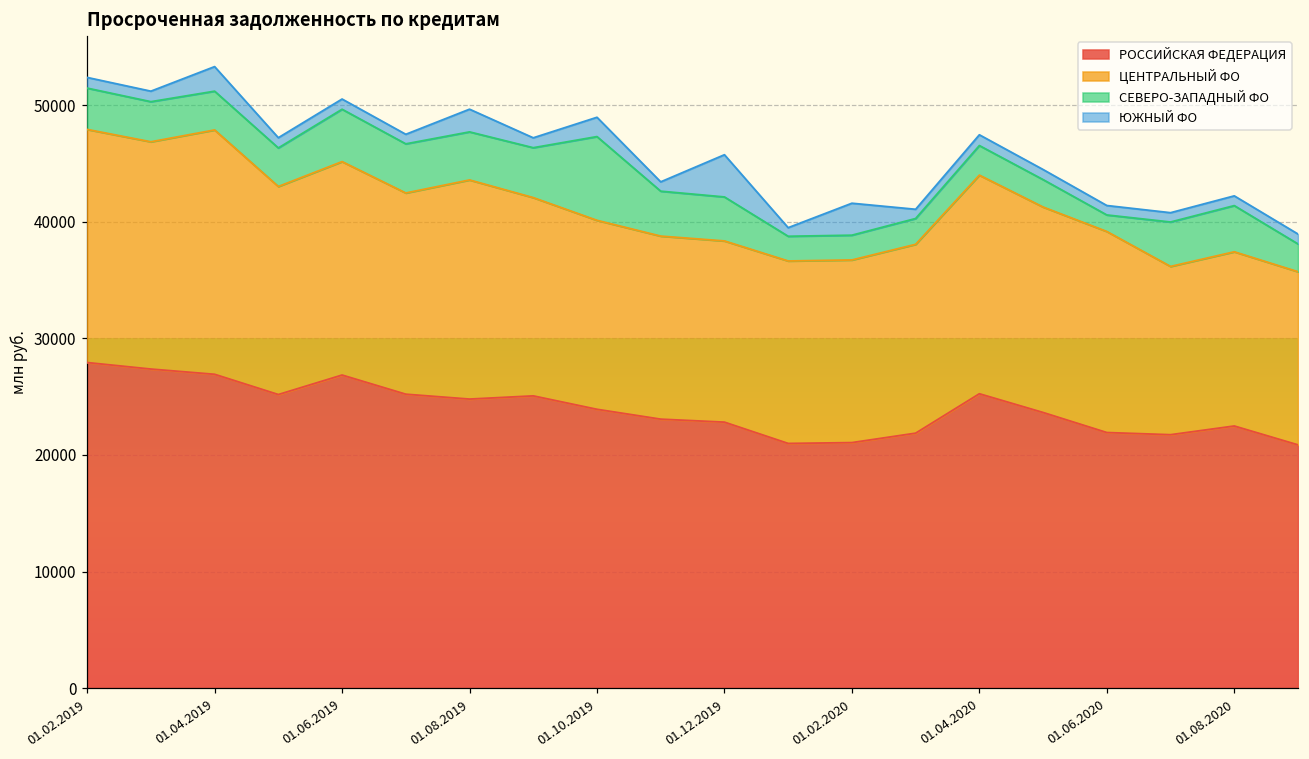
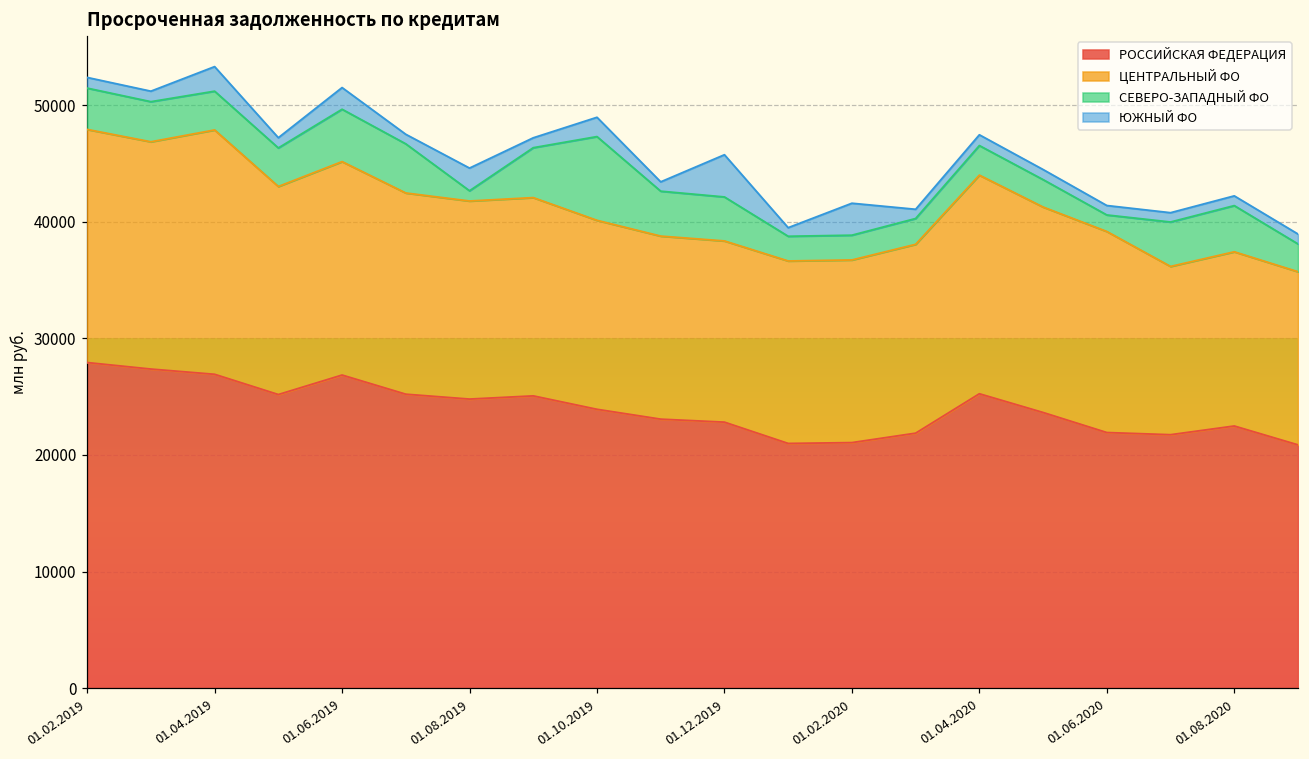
  {
    "РОССИЙСКАЯ ФЕДЕРАЦИЯ": {
      "01.02.2019": 27900,
      "01.04.2019": 26900,
      "01.06.2019": 26900,
      "01.08.2019": 24800,
      "01.10.2019": 23900,
      "01.12.2019": 22800,
      "01.02.2020": 21100,
      "01.04.2020": 25300,
      "01.06.2020": 21900,
      "01.08.2020": 22500
    },
    "ЦЕНТРАЛЬНЫЙ ФО": {
      "01.02.2019": 20000,
      "01.04.2019": 21000,
      "01.06.2019": 18300,
-     "01.08.2019": 18800,
+     "01.08.2019": 17000,
      "01.10.2019": 16200,
      "01.12.2019": 15500,
      "01.02.2020": 15700,
      "01.04.2020": 18800,
      "01.06.2020": 17300,
      "01.08.2020": 14900
    },
    "СЕВЕРО-ЗАПАДНЫЙ ФО": {
      "01.02.2019": 3500,
      "01.04.2019": 3300,
      "01.06.2019": 4500,
-     "01.08.2019": 4100,
+     "01.08.2019": 900,
      "01.10.2019": 7200,
      "01.12.2019": 3800,
      "01.02.2020": 2100,
      "01.04.2020": 2500,
      "01.06.2020": 1400,
      "01.08.2020": 4000
    },
    "ЮЖНЫЙ ФО": {
      "01.02.2019": 900,
      "01.04.2019": 2100,
-     "01.06.2019": 900,
+     "01.06.2019": 1900,
      "01.08.2019": 1900,
      "01.10.2019": 1700,
      "01.12.2019": 3600,
      "01.02.2020": 2700,
      "01.04.2020": 900,
      "01.06.2020": 800,
      "01.08.2020": 800
    }
  }
